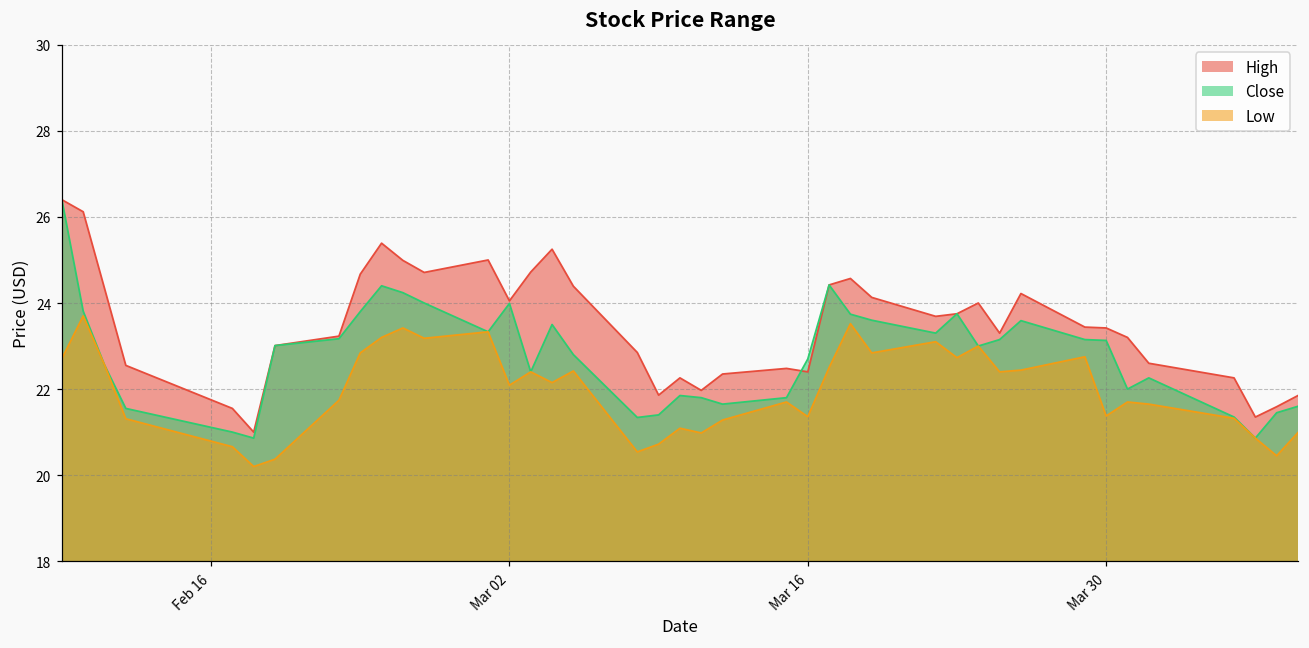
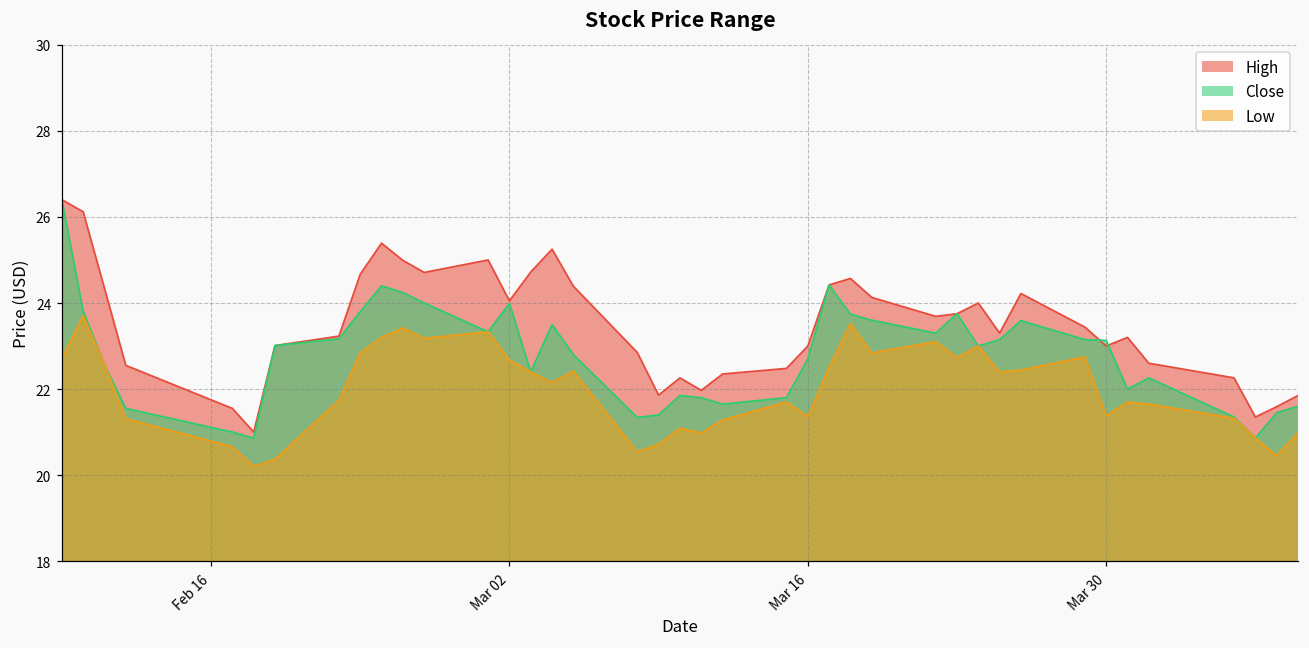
  {
    "High": {
-     "Mar 16": 22.4,
-     "Mar 30": 23.4
+     "Mar 16": 23.0,
+     "Mar 30": 23.0
    },
    "Close": {
      "Mar 16": 22.7,
      "Mar 30": 23.1
    },
    "Low": {
-     "Mar 02": 22.1,
+     "Mar 02": 22.7,
      "Mar 16": 21.4,
      "Mar 30": 21.4
    }
  }
